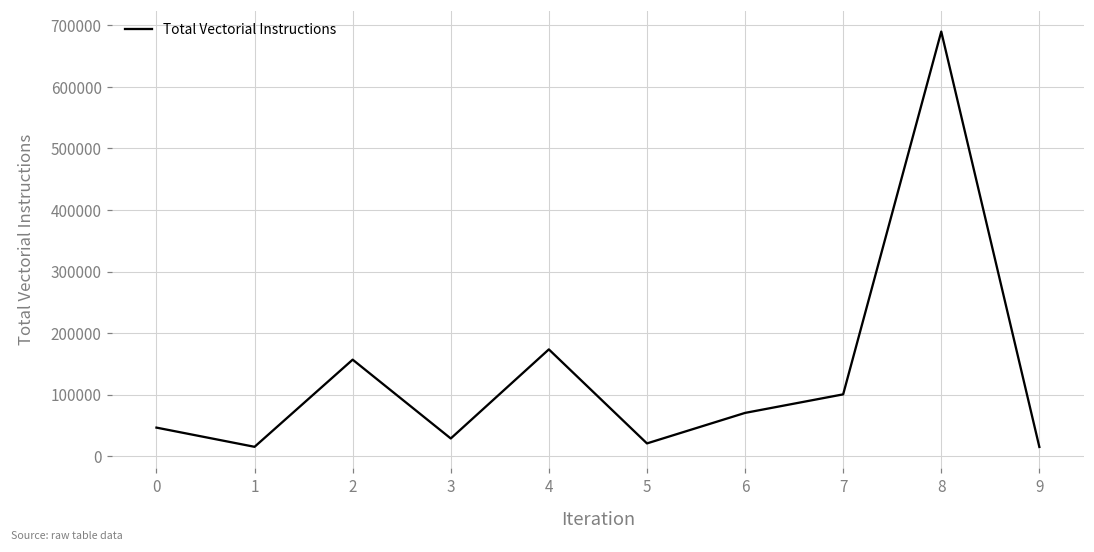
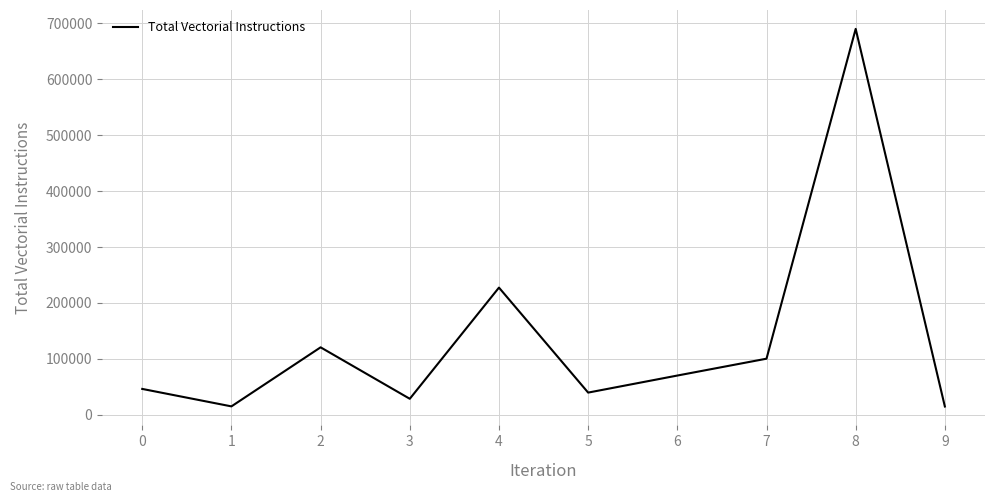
  {
    "0": 50000,
    "1": 20000,
-   "2": 160000,
+   "2": 120000,
    "3": 30000,
-   "4": 170000,
-   "5": 20000,
+   "4": 230000,
+   "5": 40000,
    "6": 70000,
    "7": 100000,
    "8": 690000,
    "9": 10000
  }
